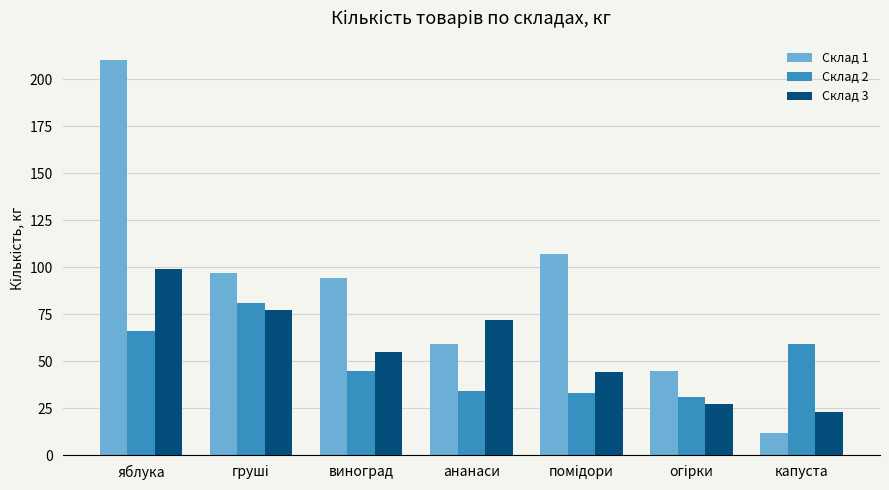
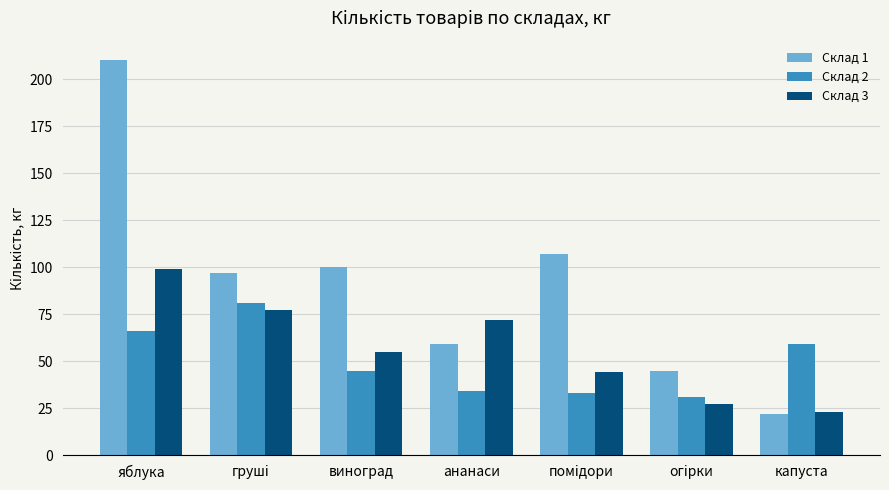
  {
    "Склад 1": {
      "яблука": 210,
      "груші": 97,
-     "виноград": 94,
+     "виноград": 100,
      "ананаси": 59,
      "помідори": 107,
      "огірки": 45,
-     "капуста": 12
+     "капуста": 22
    },
    "Склад 2": {
      "яблука": 66,
      "груші": 81,
      "виноград": 45,
      "ананаси": 34,
      "помідори": 33,
      "огірки": 31,
      "капуста": 59
    },
    "Склад 3": {
      "яблука": 99,
      "груші": 77,
      "виноград": 55,
      "ананаси": 72,
      "помідори": 44,
      "огірки": 27,
      "капуста": 23
    }
  }
